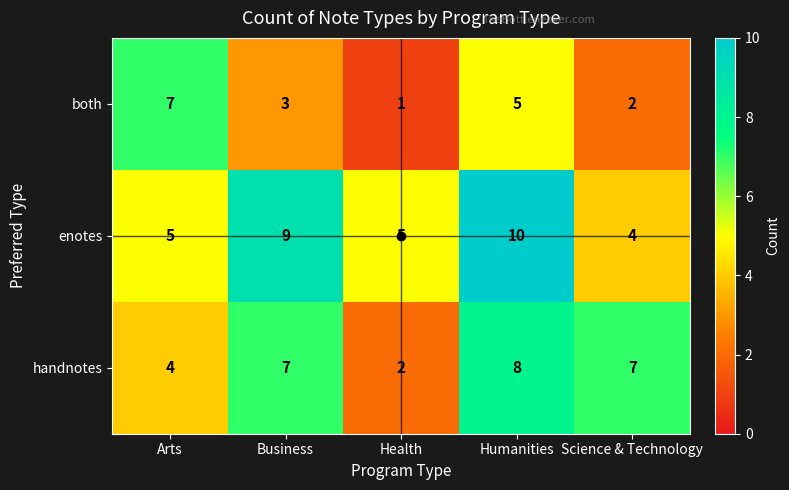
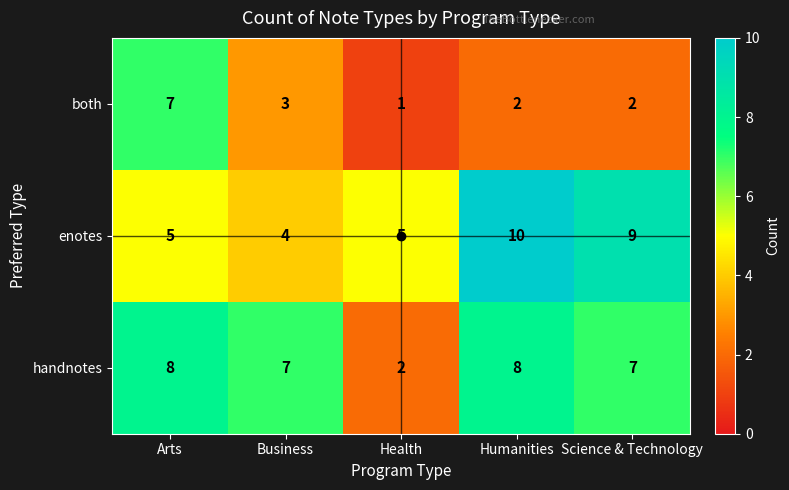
  {
    "both": {
      "Arts": 7,
      "Business": 3,
      "Health": 1,
-     "Humanities": 5,
+     "Humanities": 2,
      "Science & Technology": 2
    },
    "enotes": {
      "Arts": 5,
-     "Business": 9,
+     "Business": 4,
      "Humanities": 10,
-     "Science & Technology": 4
+     "Science & Technology": 9
    },
    "handnotes": {
-     "Arts": 4,
+     "Arts": 8,
      "Business": 7,
      "Health": 2,
      "Humanities": 8,
      "Science & Technology": 7
    }
  }
